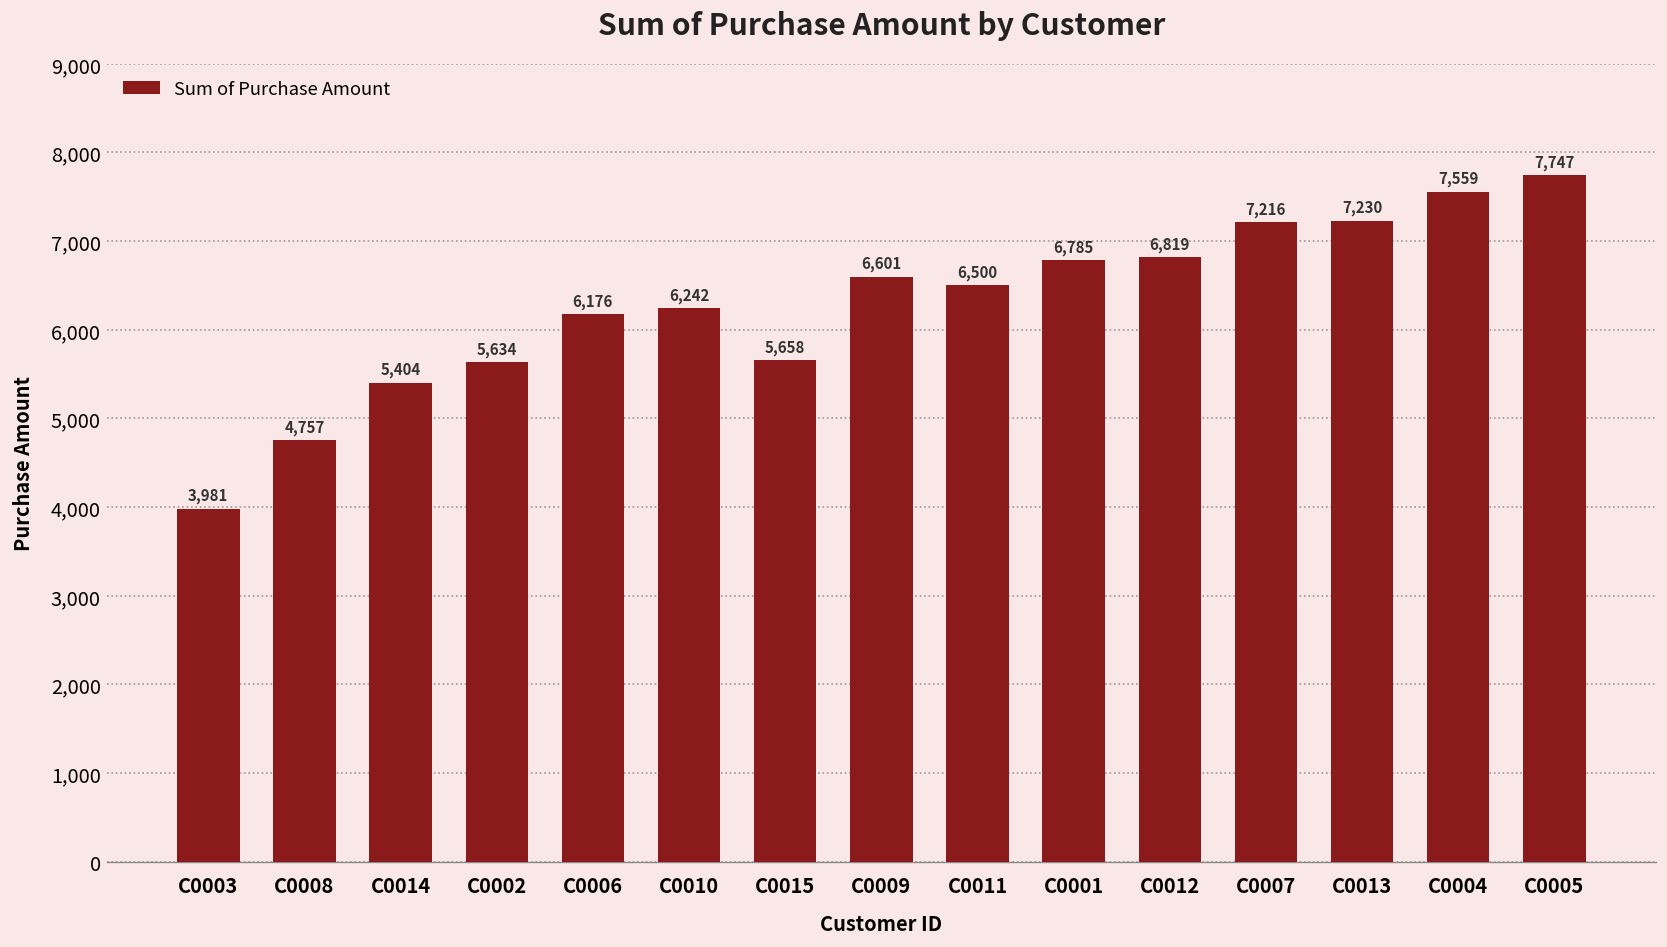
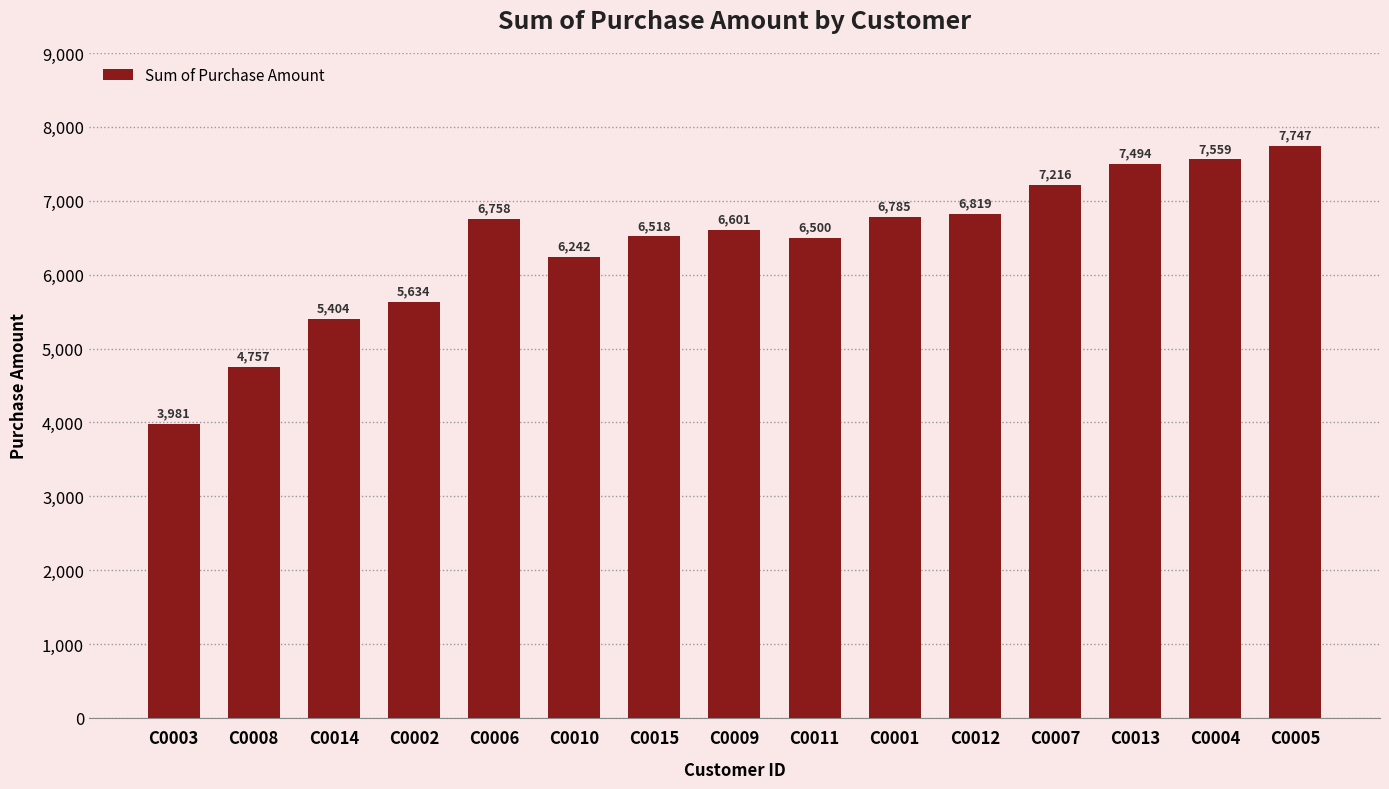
  {
    "C0003": "3,981",
    "C0008": "4,757",
    "C0014": "5,404",
    "C0002": "5,634",
-   "C0006": "6,176",
+   "C0006": "6,758",
    "C0010": "6,242",
-   "C0015": "5,658",
+   "C0015": "6,518",
    "C0009": "6,601",
    "C0011": "6,500",
    "C0001": "6,785",
    "C0012": "6,819",
    "C0007": "7,216",
-   "C0013": "7,230",
+   "C0013": "7,494",
    "C0004": "7,559",
    "C0005": "7,747"
  }
